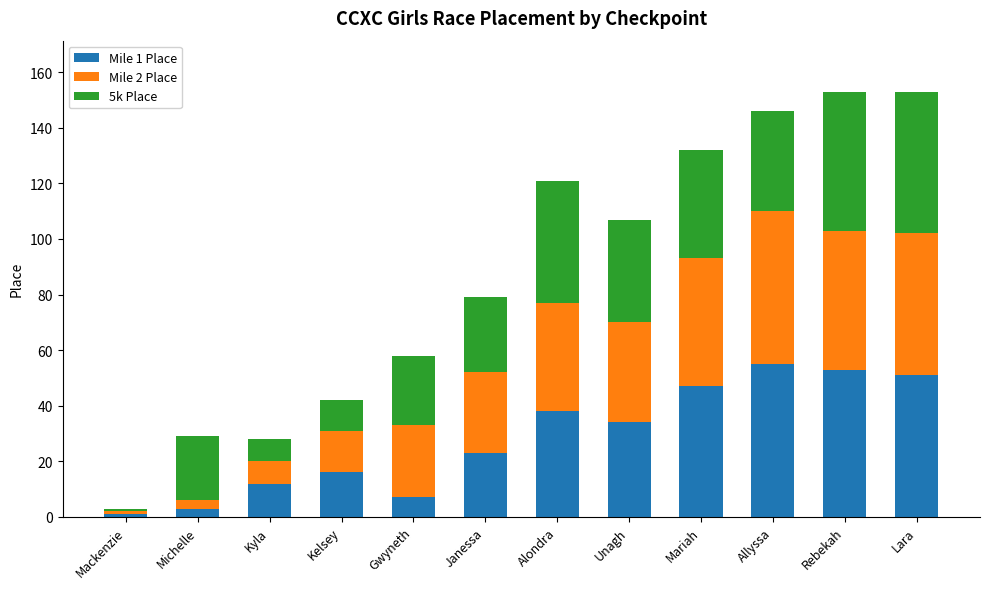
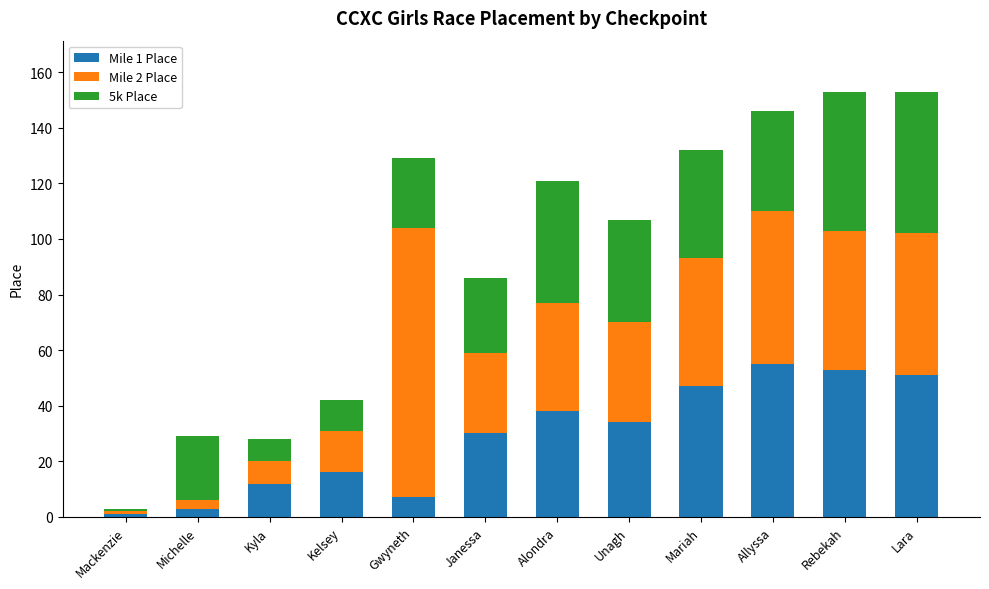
  {
    "Mile 1 Place": {
      "Mackenzie": 1,
      "Michelle": 3,
      "Kyla": 12,
      "Kelsey": 16,
      "Gwyneth": 7,
-     "Janessa": 23,
+     "Janessa": 30,
      "Alondra": 38,
      "Unagh": 34,
      "Mariah": 47,
      "Allyssa": 55,
      "Rebekah": 53,
      "Lara": 51
    },
    "Mile 2 Place": {
      "Mackenzie": 1,
      "Michelle": 3,
      "Kyla": 8,
      "Kelsey": 15,
-     "Gwyneth": 26,
+     "Gwyneth": 97,
      "Janessa": 29,
      "Alondra": 39,
      "Unagh": 36,
      "Mariah": 46,
      "Allyssa": 55,
      "Rebekah": 50,
      "Lara": 51
    },
    "5k Place": {
      "Mackenzie": 1,
      "Michelle": 23,
      "Kyla": 8,
      "Kelsey": 11,
      "Gwyneth": 25,
      "Janessa": 27,
      "Alondra": 44,
      "Unagh": 37,
      "Mariah": 39,
      "Allyssa": 36,
      "Rebekah": 50,
      "Lara": 51
    }
  }
